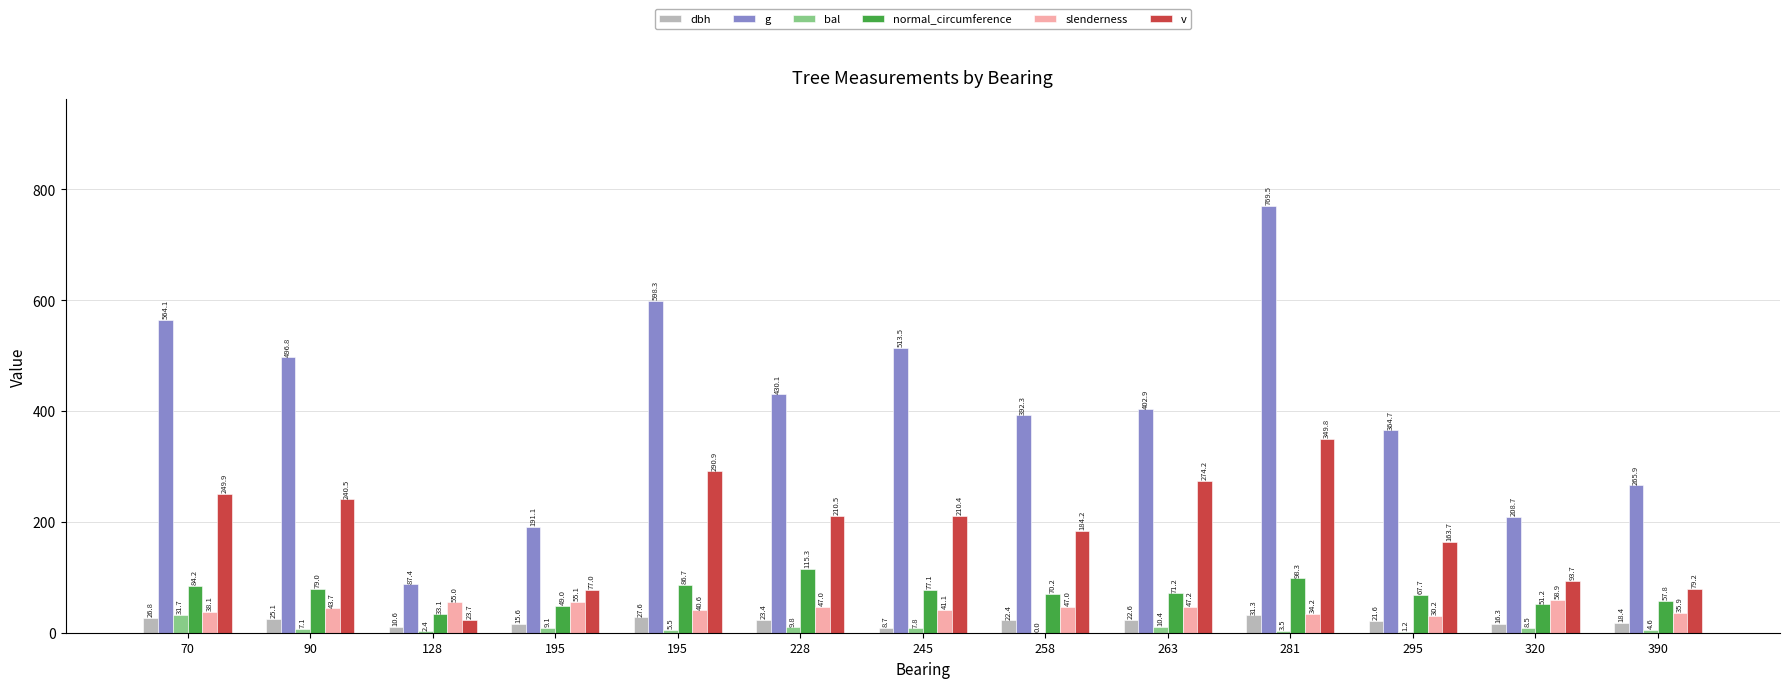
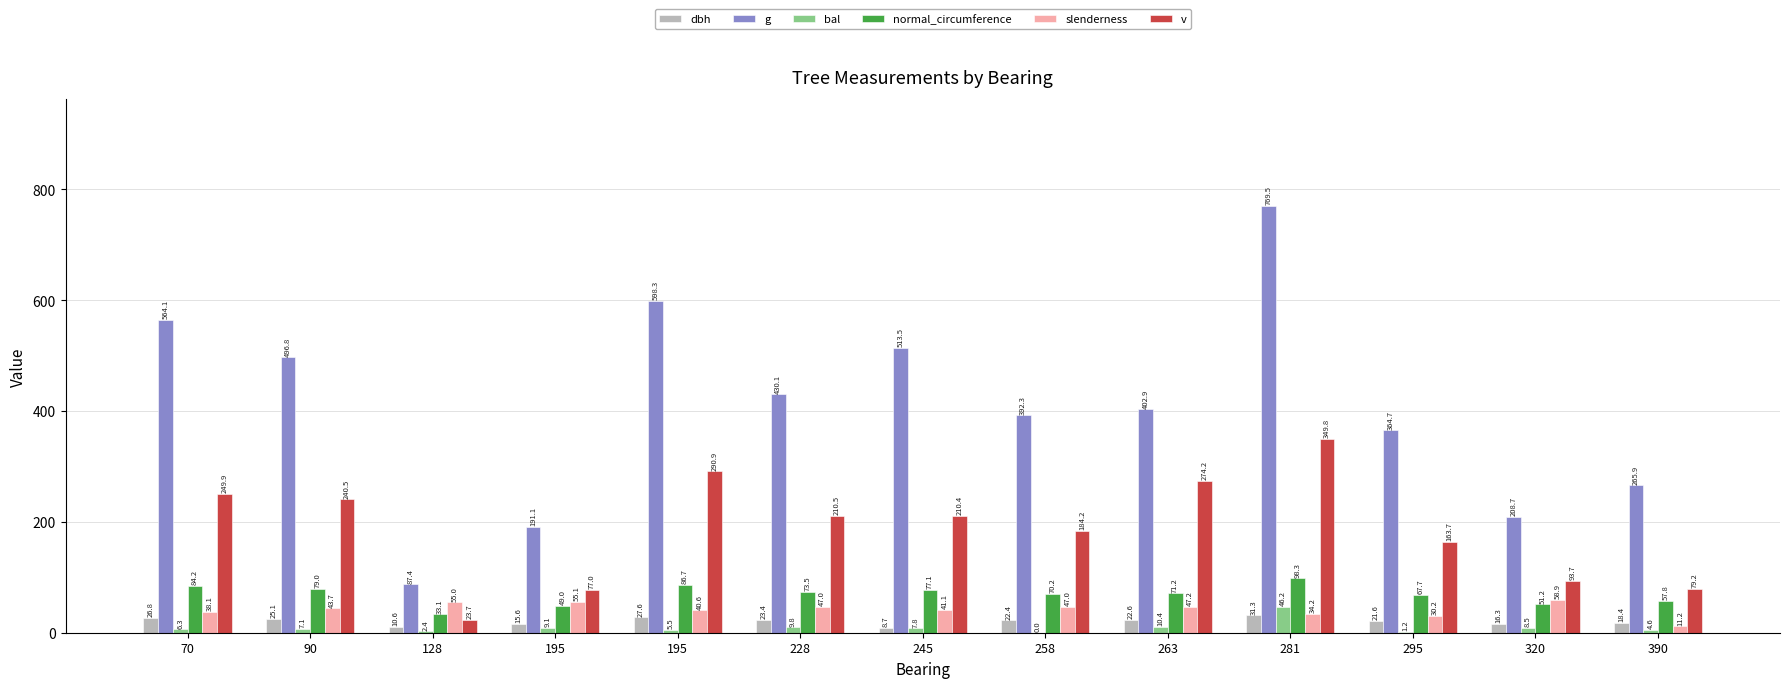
  {
    "dbh": {
      "70": 26.8,
      "90": 25.1,
      "128": 10.6,
      "228": 23.4,
      "245": 8.7,
      "258": 22.4,
      "263": 22.6,
      "281": 31.3,
      "295": 21.6,
      "320": 16.3,
      "390": 18.4
    },
    "g": {
      "70": 564.1,
      "90": 496.8,
      "128": 87.4,
      "228": 430.1,
      "245": 513.5,
      "258": 392.3,
      "263": 402.9,
      "281": 769.5,
      "295": 364.7,
      "320": 208.7,
      "390": 265.9
    },
    "bal": {
-     "70": 31.7,
+     "70": 6.3,
      "90": 7.1,
      "128": 2.4,
      "228": 9.8,
      "245": 7.8,
      "258": 0.0,
      "263": 10.4,
-     "281": 3.5,
+     "281": 46.2,
      "295": 1.2,
      "320": 8.5,
      "390": 4.6
    },
    "normal_circumference": {
      "70": 84.2,
      "90": 79.0,
      "128": 33.1,
-     "228": 115.3,
+     "228": 73.5,
      "245": 77.1,
      "258": 70.2,
      "263": 71.2,
      "281": 98.3,
      "295": 67.7,
      "320": 51.2,
      "390": 57.8
    },
    "slenderness": {
      "70": 38.1,
      "90": 43.7,
      "128": 55.0,
      "228": 47.0,
      "245": 41.1,
      "258": 47.0,
      "263": 47.2,
      "281": 34.2,
      "295": 30.2,
      "320": 58.9,
-     "390": 35.9
+     "390": 11.2
    },
    "v": {
      "70": 249.9,
      "90": 240.5,
      "128": 23.7,
      "228": 210.5,
      "245": 210.4,
      "258": 184.2,
      "263": 274.2,
      "281": 349.8,
      "295": 163.7,
      "320": 93.7,
      "390": 79.2
    }
  }
